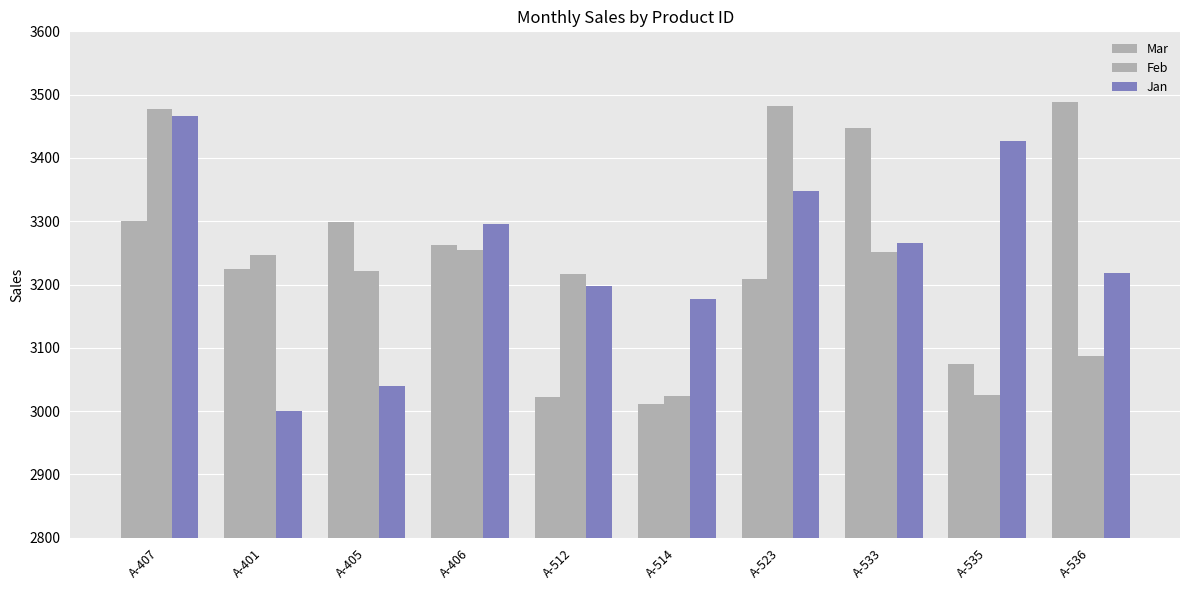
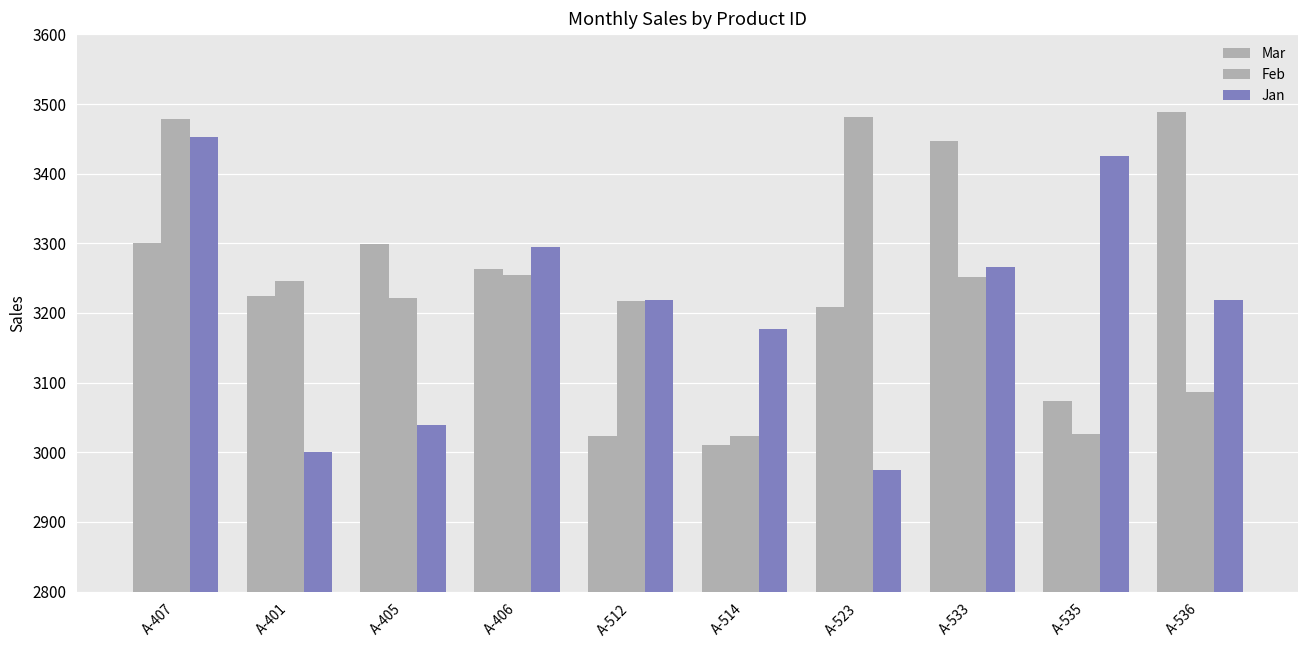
  {
    "Jan": {
-     "A-407": 3470,
+     "A-407": 3450,
      "A-401": 3000,
      "A-405": 3040,
      "A-406": 3300,
-     "A-512": 3200,
+     "A-512": 3220,
      "A-514": 3180,
-     "A-523": 3350,
+     "A-523": 2970,
      "A-533": 3270,
      "A-535": 3430,
      "A-536": 3220
    }
  }
